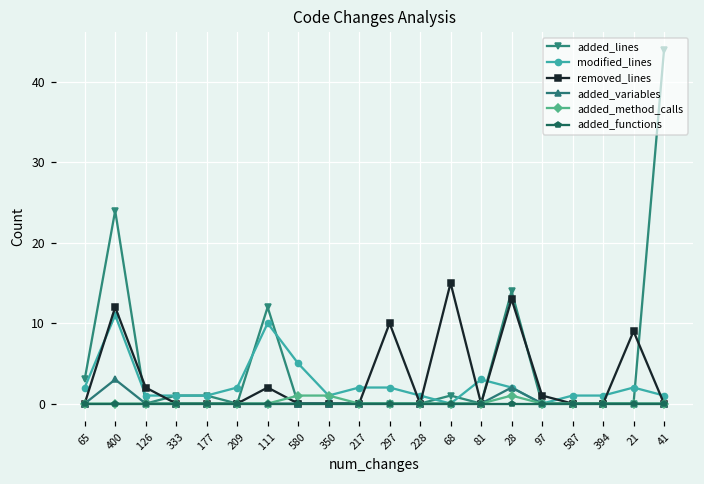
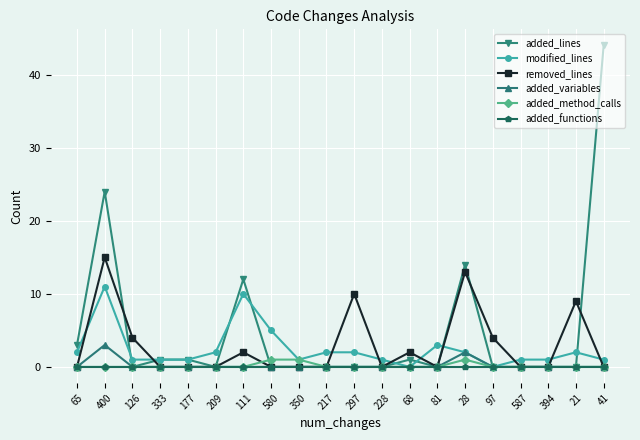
  {
    "removed_lines": {
-     "400": 12,
-     "126": 2,
+     "400": 15,
+     "126": 4,
      "111": 2,
      "297": 10,
-     "68": 15,
+     "68": 2,
      "28": 13,
-     "97": 1,
+     "97": 4,
      "21": 9
    }
  }
